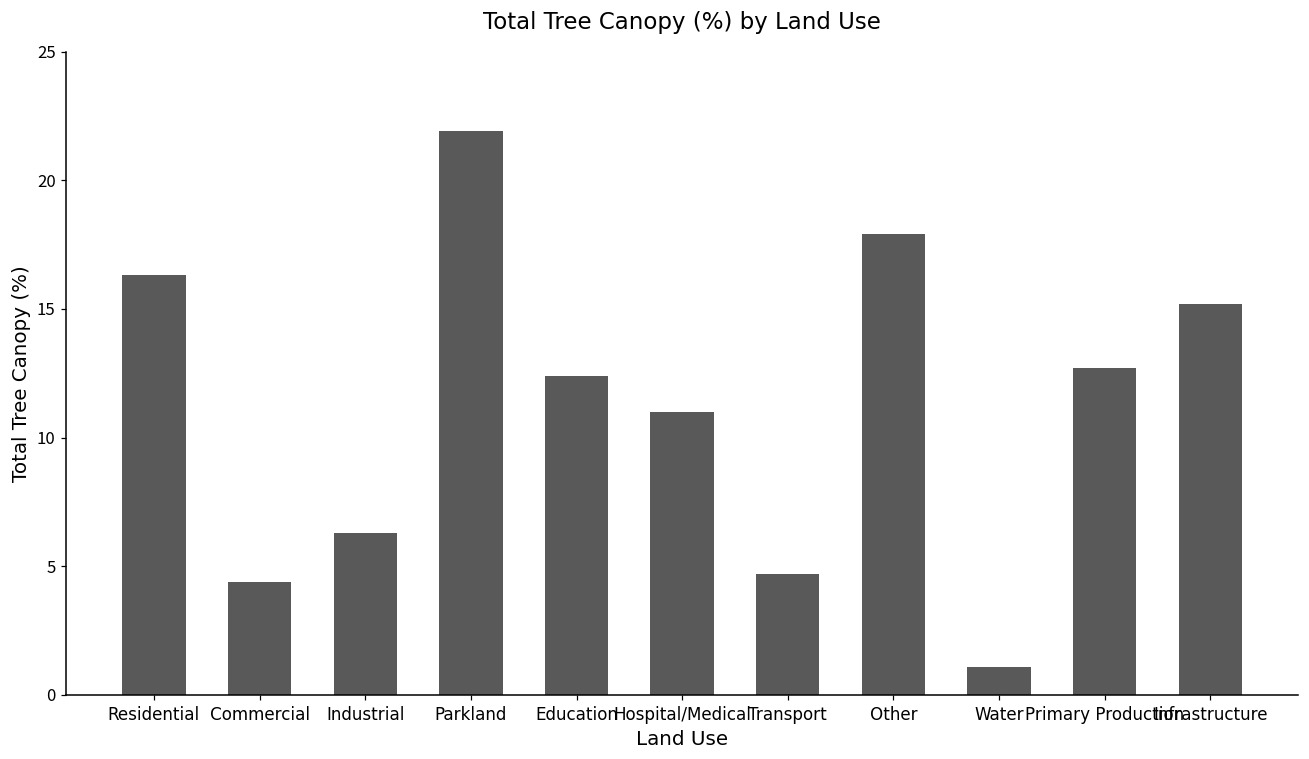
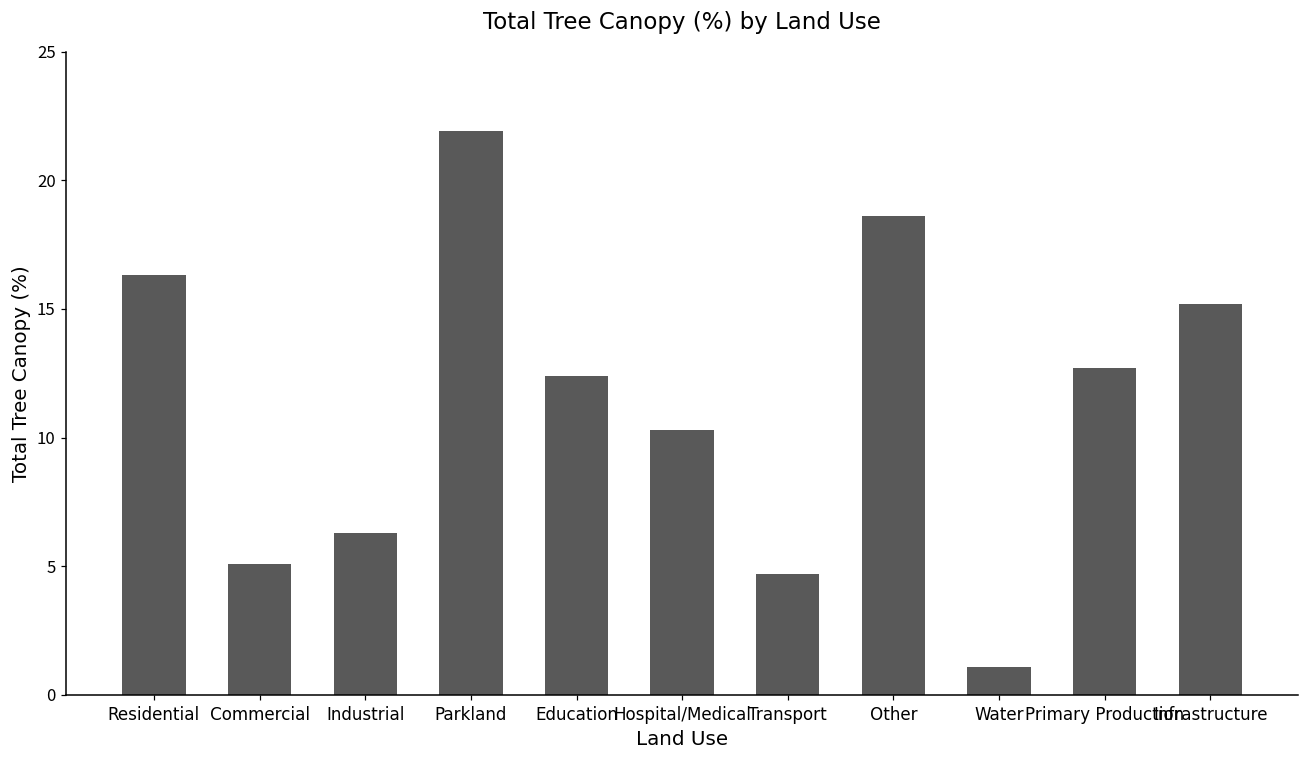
  {
    "Residential": 16.3,
-   "Commercial": 4.4,
+   "Commercial": 5.1,
    "Industrial": 6.3,
    "Parkland": 21.9,
    "Education": 12.4,
-   "Hospital/Medical": 11.0,
+   "Hospital/Medical": 10.3,
    "Transport": 4.7,
-   "Other": 17.9,
+   "Other": 18.6,
    "Water": 1.1
  }
